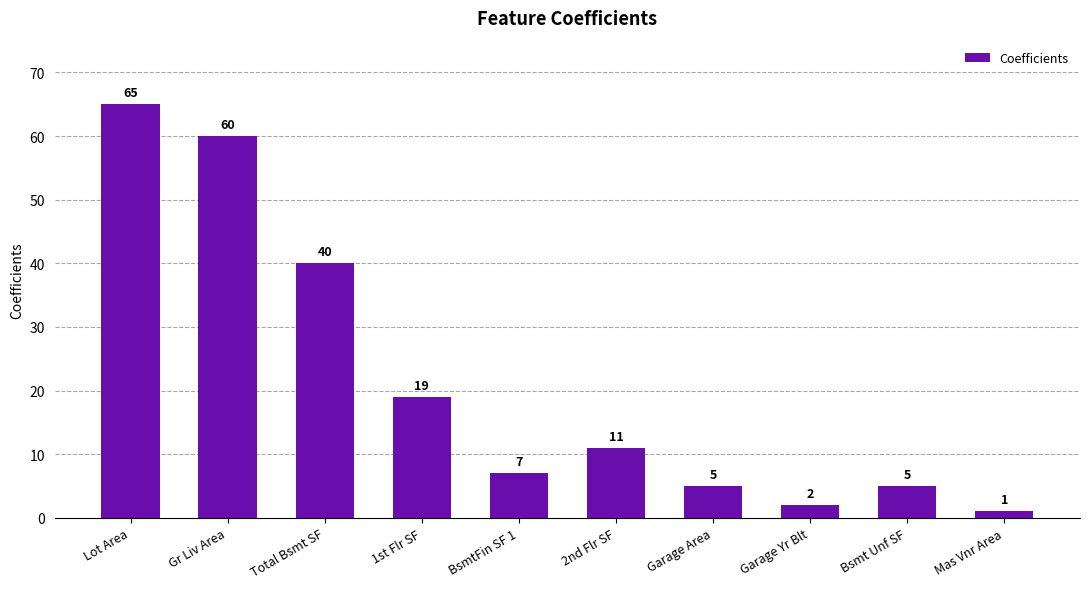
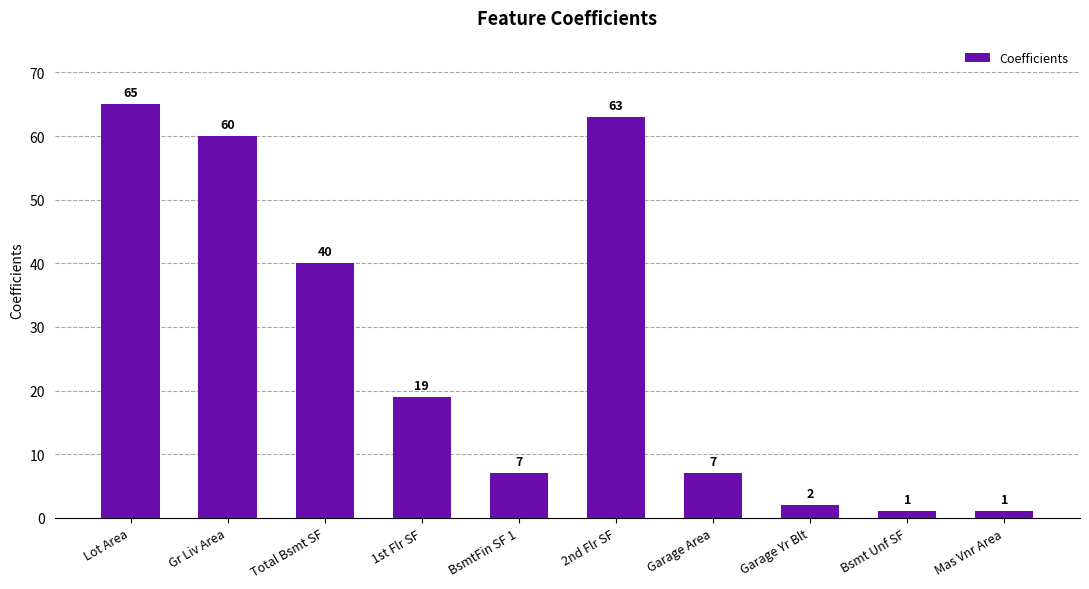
  {
    "Lot Area": 65,
    "Gr Liv Area": 60,
    "Total Bsmt SF": 40,
    "1st Flr SF": 19,
    "BsmtFin SF 1": 7,
-   "2nd Flr SF": 11,
-   "Garage Area": 5,
+   "2nd Flr SF": 63,
+   "Garage Area": 7,
    "Garage Yr Blt": 2,
-   "Bsmt Unf SF": 5,
+   "Bsmt Unf SF": 1,
    "Mas Vnr Area": 1
  }
